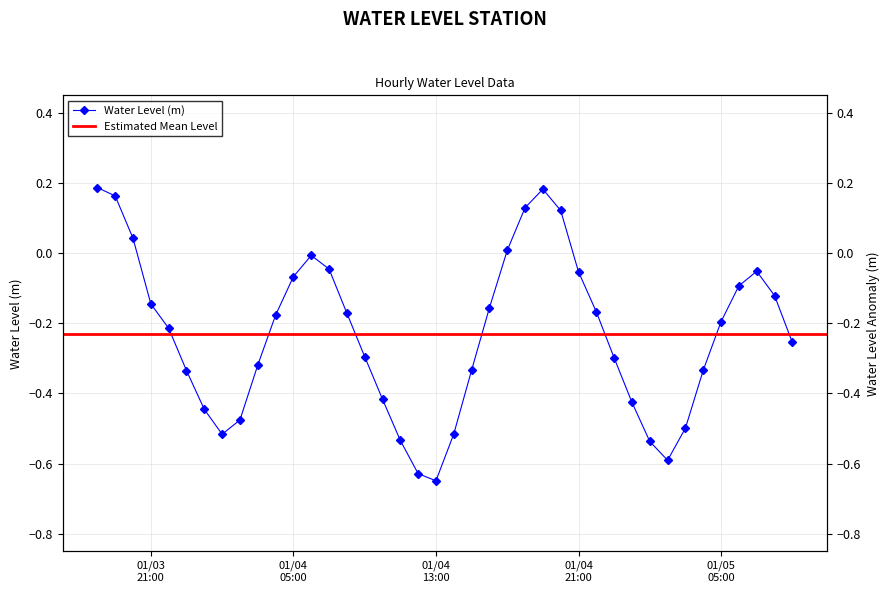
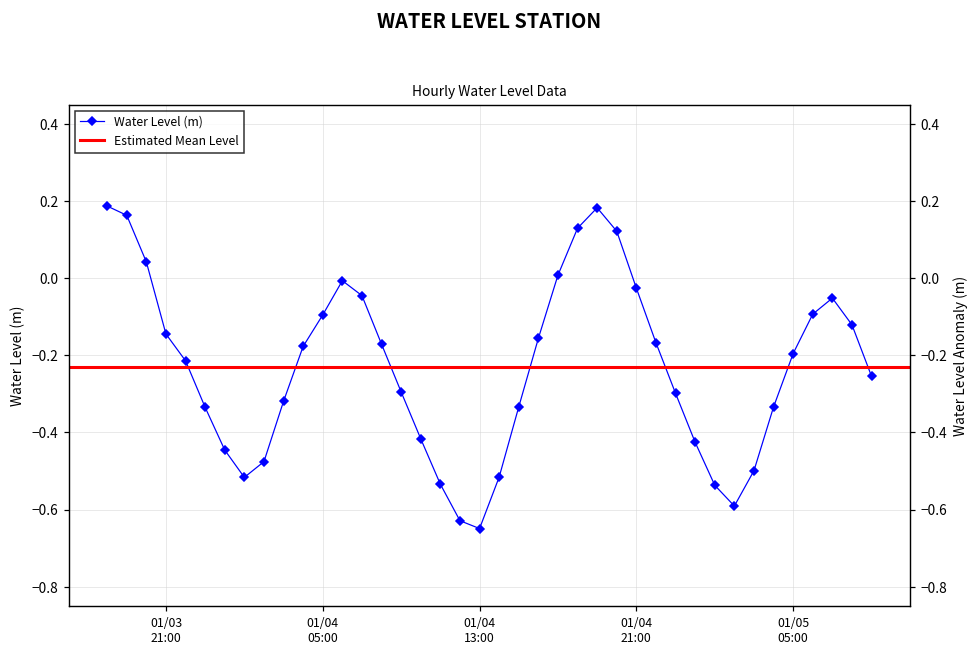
  {
    "01/03 21:00": -0.14,
-   "01/04 05:00": -0.07,
+   "01/04 05:00": -0.10,
    "01/04 13:00": -0.65,
-   "01/04 21:00": -0.05,
+   "01/04 21:00": -0.03,
    "01/05 05:00": -0.20
  }
